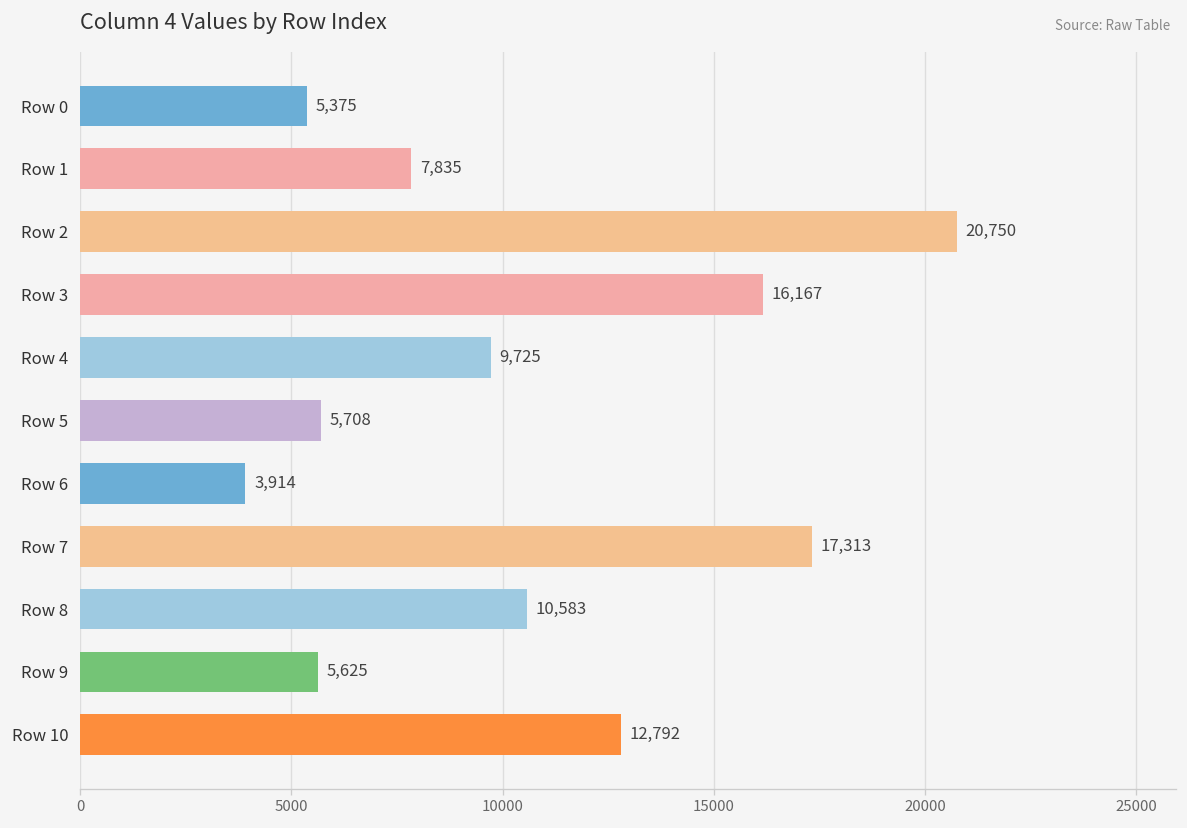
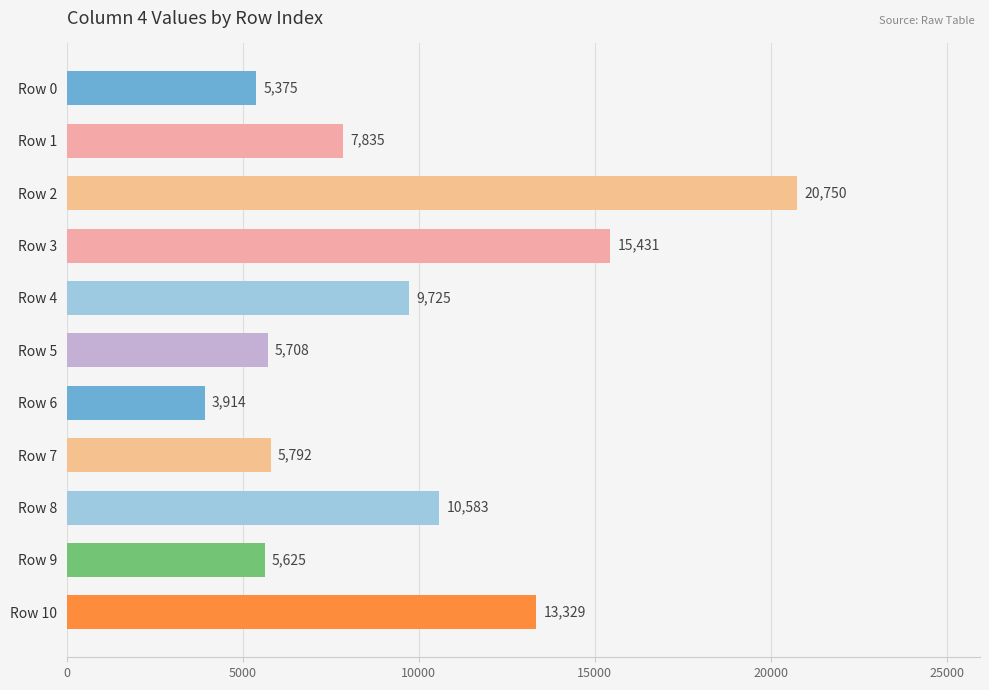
  {
    "Row 0": "5,375",
    "Row 1": "7,835",
    "Row 2": "20,750",
-   "Row 3": "16,167",
+   "Row 3": "15,431",
    "Row 4": "9,725",
    "Row 5": "5,708",
    "Row 6": "3,914",
-   "Row 7": "17,313",
+   "Row 7": "5,792",
    "Row 8": "10,583",
    "Row 9": "5,625",
-   "Row 10": "12,792"
+   "Row 10": "13,329"
  }
